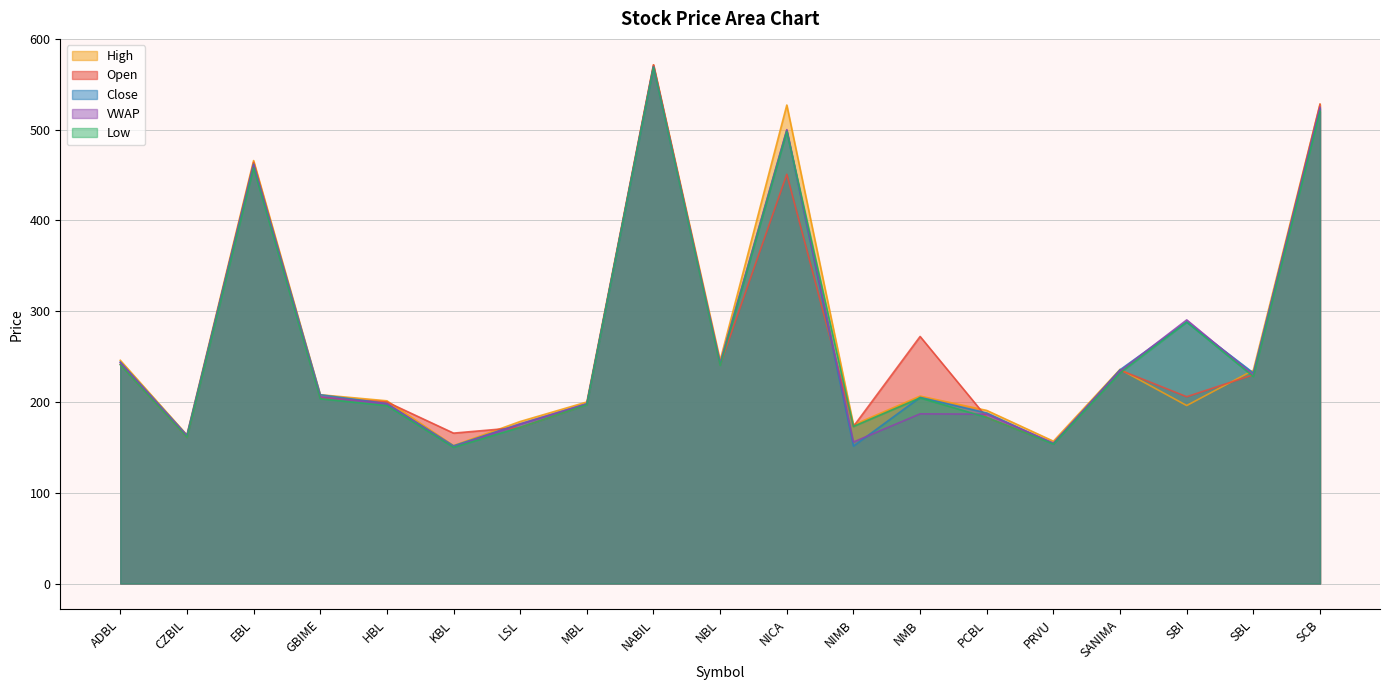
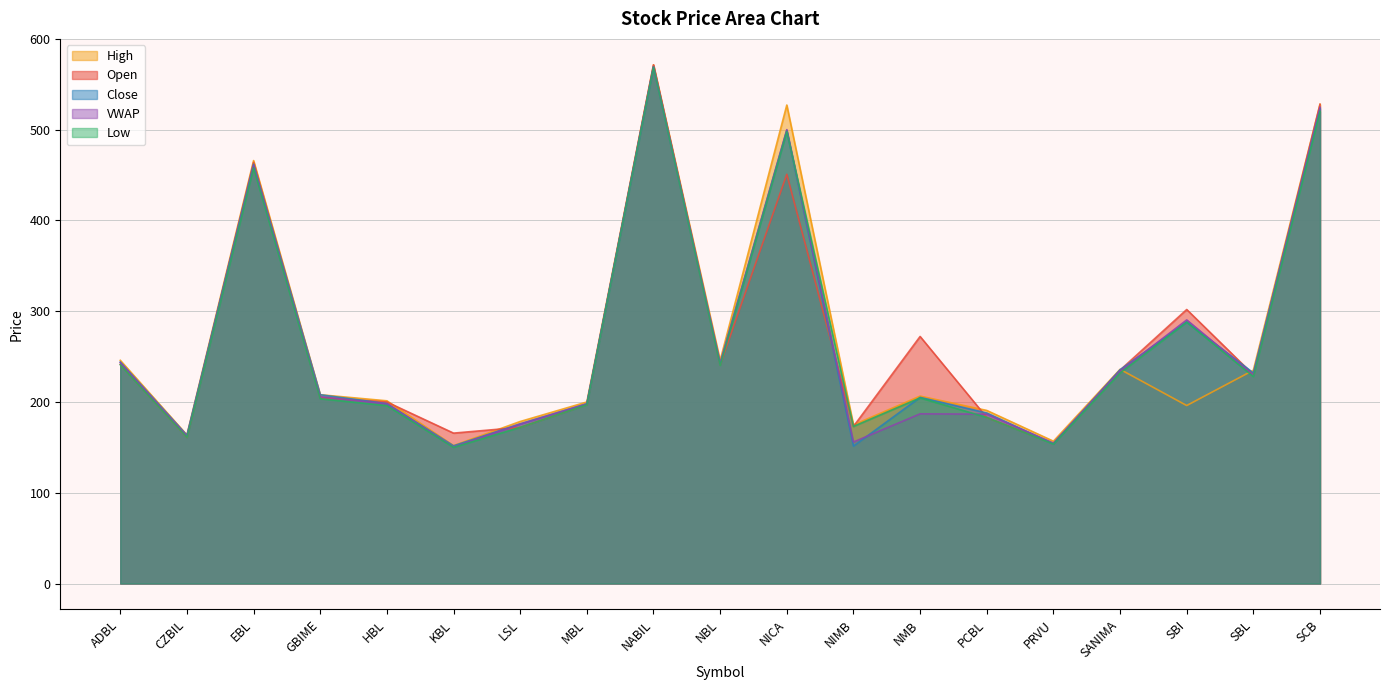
  {
    "High": {
      "NBL": 250,
      "NICA": 530,
      "PCBL": 190,
      "SBI": 200,
      "SBL": 240
    },
    "Open": {
      "KBL": 170,
      "NICA": 450,
      "NMB": 270,
-     "SBI": 210
+     "SBI": 300
    },
    "Close": {
      "NIMB": 150
    },
    "VWAP": {
      "NIMB": 160,
      "NMB": 190
    },
    "Low": {
      "SCB": 520
    }
  }
